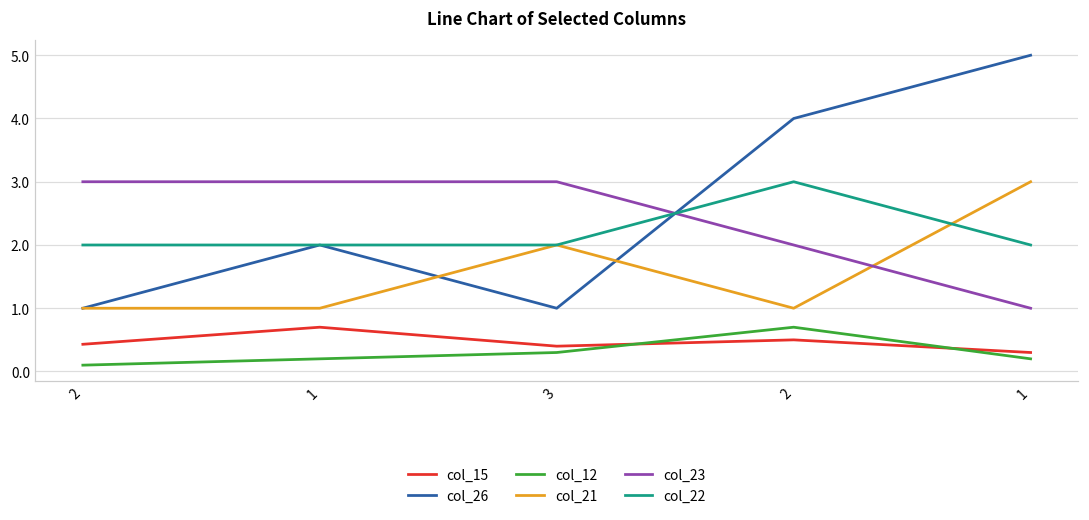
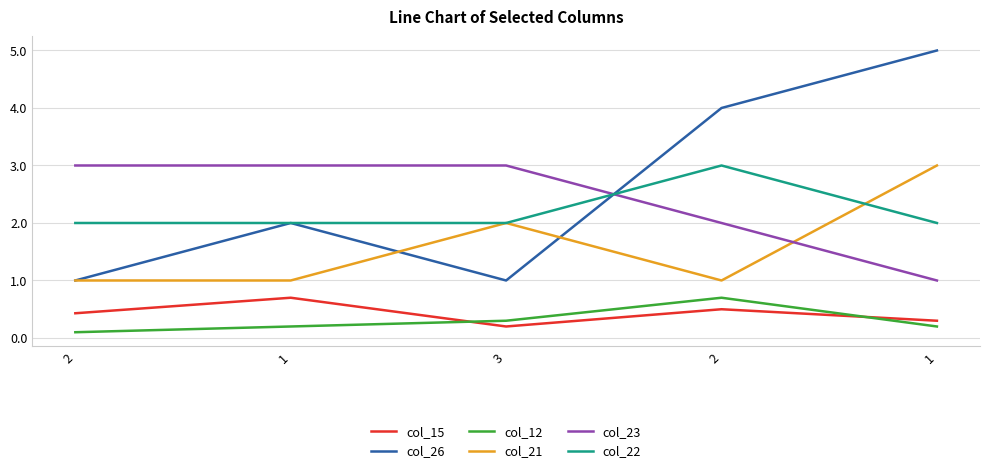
  {
    "col_15": {
-     "3": 0.4
+     "3": 0.2
    },
    "col_26": {
      "3": 1.0
    },
    "col_12": {
      "3": 0.3
    },
    "col_23": {
      "3": 3.0
    }
  }
